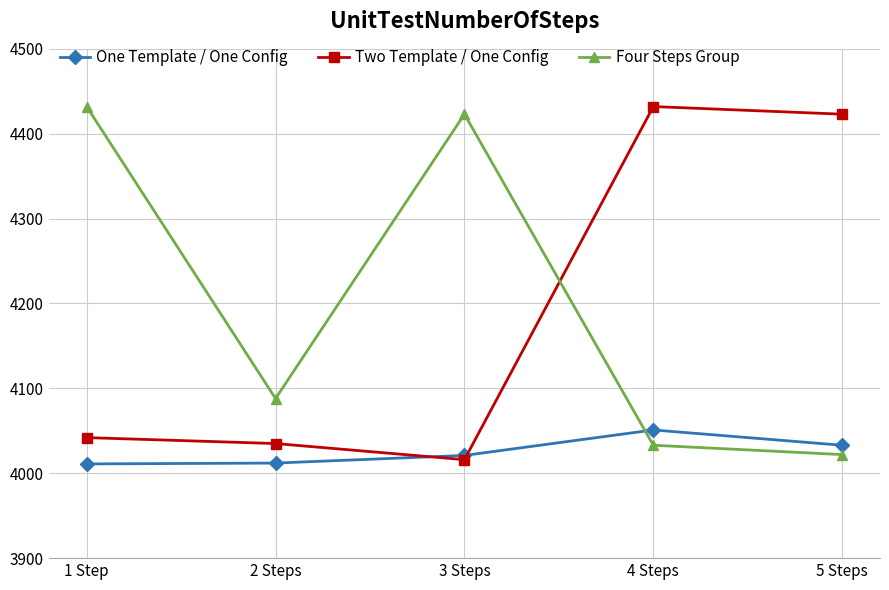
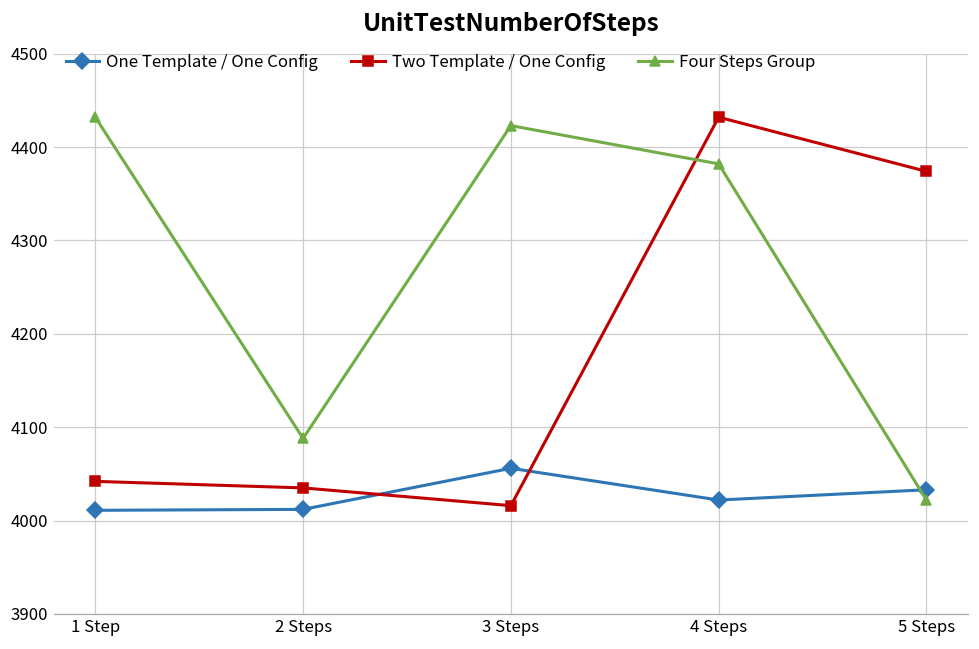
  {
    "One Template / One Config": {
      "1 Step": 4010,
      "2 Steps": 4010,
-     "3 Steps": 4020,
-     "4 Steps": 4050,
+     "3 Steps": 4060,
+     "4 Steps": 4020,
      "5 Steps": 4030
    },
    "Two Template / One Config": {
      "1 Step": 4040,
      "2 Steps": 4040,
      "3 Steps": 4020,
      "4 Steps": 4430,
-     "5 Steps": 4420
+     "5 Steps": 4370
    },
    "Four Steps Group": {
      "1 Step": 4430,
      "2 Steps": 4090,
      "3 Steps": 4420,
-     "4 Steps": 4030,
+     "4 Steps": 4380,
      "5 Steps": 4020
    }
  }
